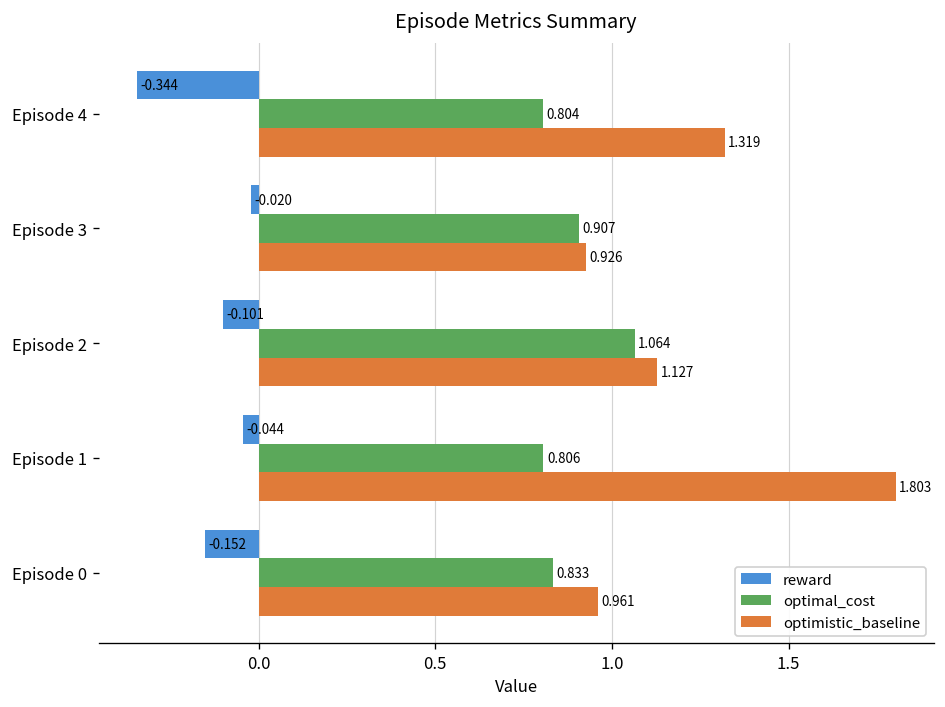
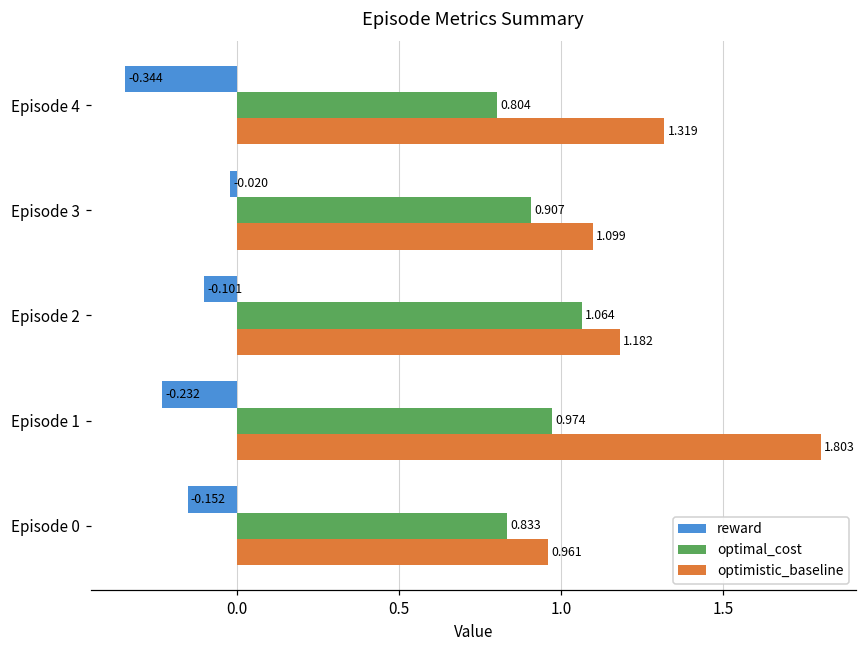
  {
    "reward": {
      "Episode 4": -0.344,
      "Episode 3": -0.020,
      "Episode 2": -0.101,
-     "Episode 1": -0.044,
+     "Episode 1": -0.232,
      "Episode 0": -0.152
    },
    "optimal_cost": {
      "Episode 4": 0.804,
      "Episode 3": 0.907,
      "Episode 2": 1.064,
-     "Episode 1": 0.806,
+     "Episode 1": 0.974,
      "Episode 0": 0.833
    },
    "optimistic_baseline": {
      "Episode 4": 1.319,
-     "Episode 3": 0.926,
-     "Episode 2": 1.127,
+     "Episode 3": 1.099,
+     "Episode 2": 1.182,
      "Episode 1": 1.803,
      "Episode 0": 0.961
    }
  }
